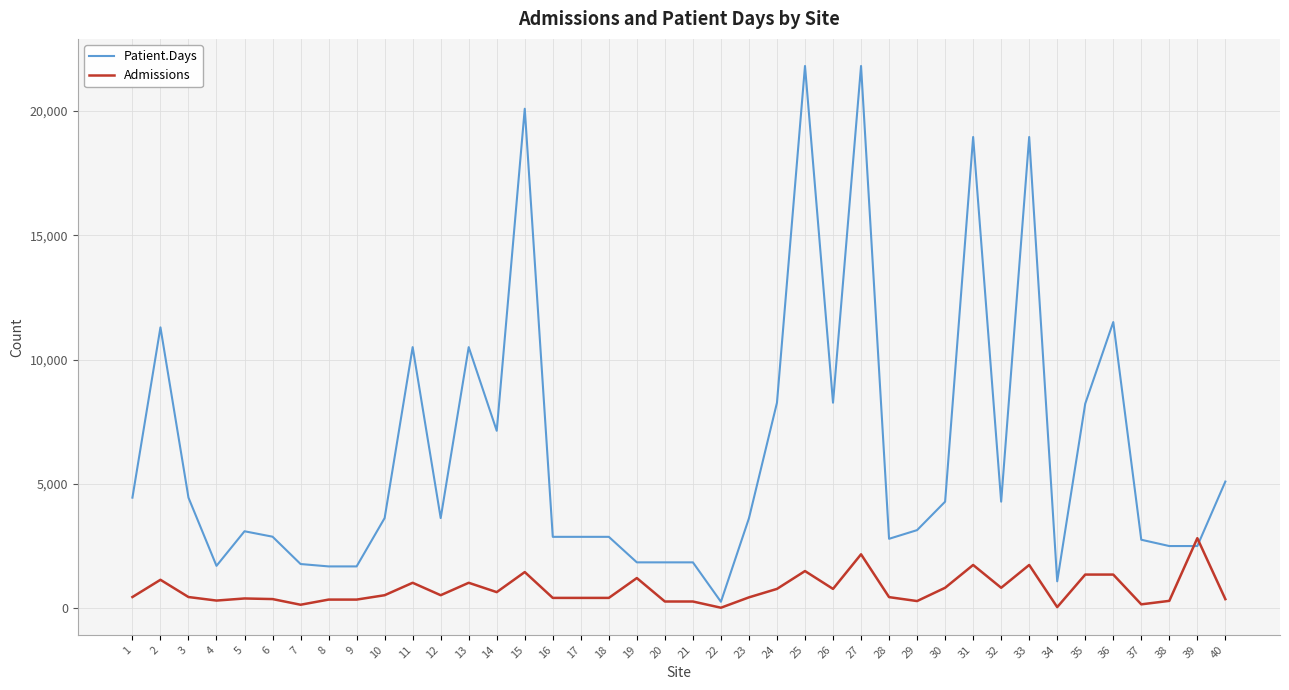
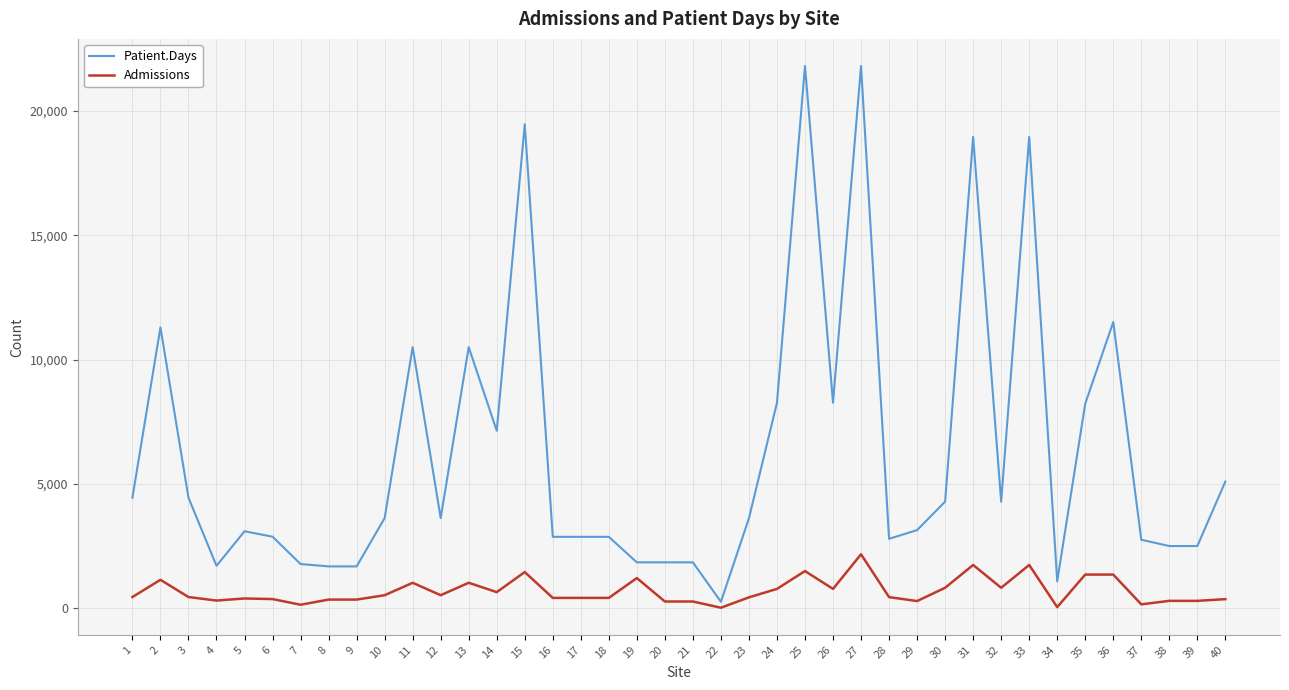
  {
    "Patient.Days": {
      "1": "4,400",
      "2": "11,300",
      "3": "4,400",
      "4": "1,700",
      "5": "3,100",
      "6": "2,900",
      "7": "1,800",
      "8": "1,700",
      "9": "1,700",
      "10": "3,600",
      "11": "10,500",
      "12": "3,600",
      "13": "10,500",
      "14": "7,100",
-     "15": "20,100",
+     "15": "19,500",
      "16": "2,900",
      "17": "2,900",
      "18": "2,900",
      "19": "1,800",
      "20": "1,800",
      "21": "1,800",
      "22": "300",
      "23": "3,600",
      "24": "8,300",
      "25": "21,800",
      "26": "8,300",
      "27": "21,800",
      "28": "2,800",
      "29": "3,100",
      "30": "4,300",
      "31": "18,900",
      "32": "4,300",
      "33": "18,900",
      "34": "1,100",
      "35": "8,200",
      "36": "11,500",
      "37": "2,800",
      "38": "2,500",
      "39": "2,500",
      "40": "5,100"
    },
    "Admissions": {
      "1": "500",
      "2": "1,100",
      "3": "500",
      "4": "300",
      "5": "400",
      "6": "400",
      "7": "100",
      "8": "300",
      "9": "300",
      "10": "500",
      "11": "1,000",
      "12": "500",
      "13": "1,000",
      "14": "600",
      "15": "1,500",
      "16": "400",
      "17": "400",
      "18": "400",
      "19": "1,200",
      "20": "300",
      "21": "300",
      "22": "0",
      "23": "400",
      "24": "800",
      "25": "1,500",
      "26": "800",
      "27": "2,200",
      "28": "400",
      "29": "300",
      "30": "800",
      "31": "1,700",
      "32": "800",
      "33": "1,700",
      "34": "0",
      "35": "1,400",
      "36": "1,400",
      "37": "200",
      "38": "300",
-     "39": "2,800",
+     "39": "300",
      "40": "400"
    }
  }
